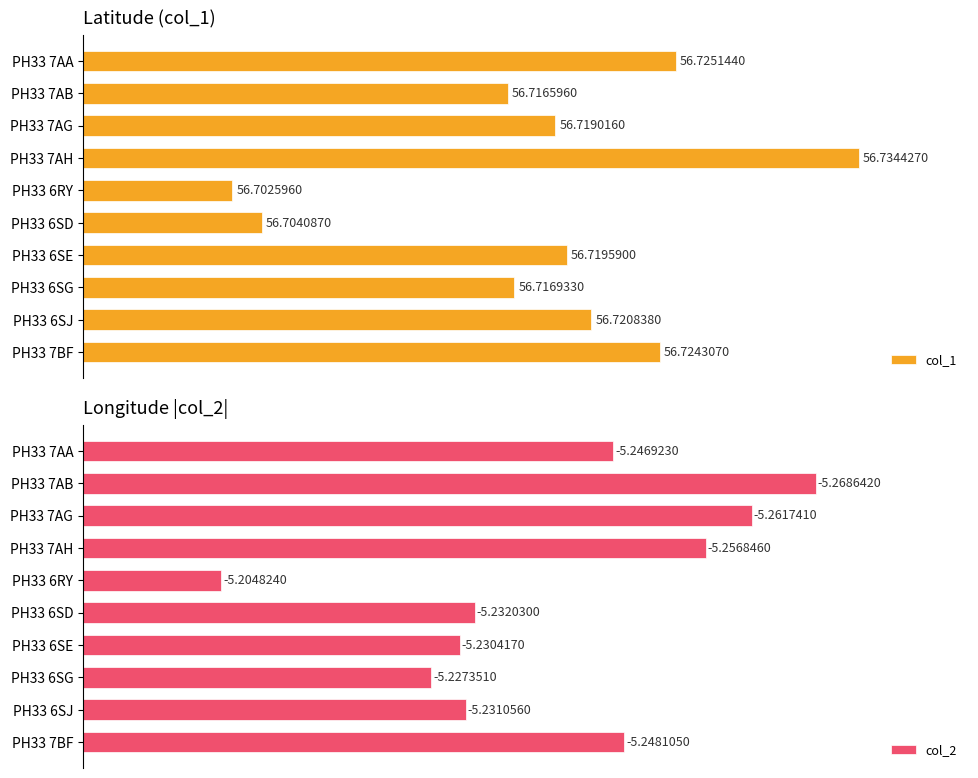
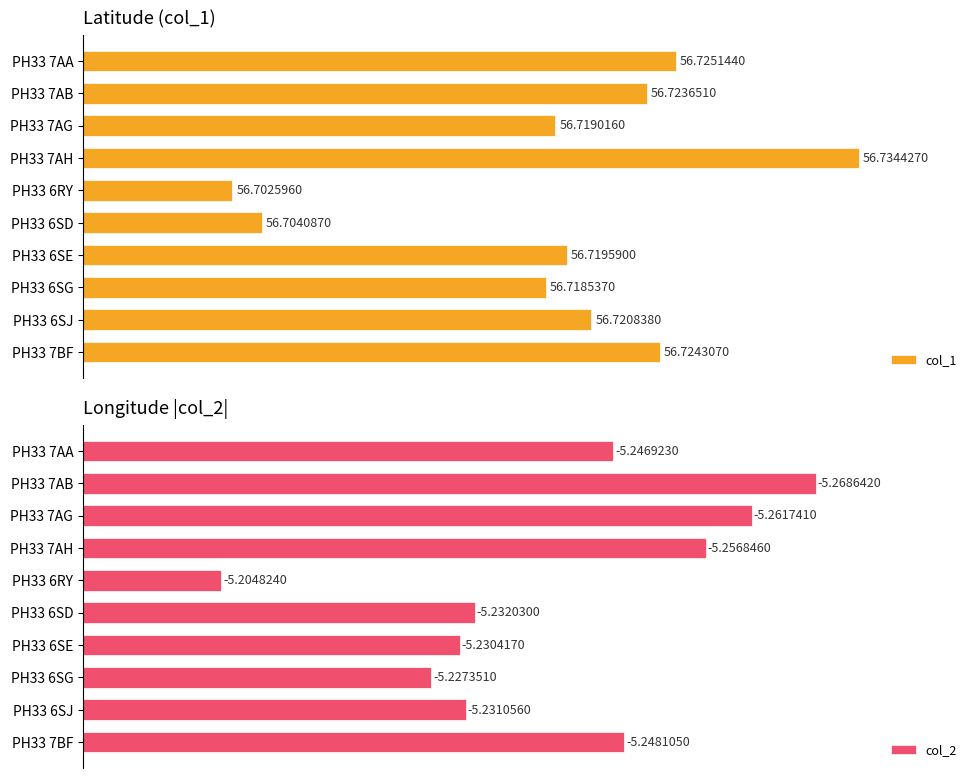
  {
    "Latitude (col_1)": {
      "PH33 7AA": 56.7251440,
-     "PH33 7AB": 56.7165960,
+     "PH33 7AB": 56.7236510,
      "PH33 7AG": 56.7190160,
      "PH33 7AH": 56.7344270,
      "PH33 6RY": 56.7025960,
      "PH33 6SD": 56.7040870,
      "PH33 6SE": 56.7195900,
-     "PH33 6SG": 56.7169330,
+     "PH33 6SG": 56.7185370,
      "PH33 6SJ": 56.7208380,
      "PH33 7BF": 56.7243070
    }
  }
